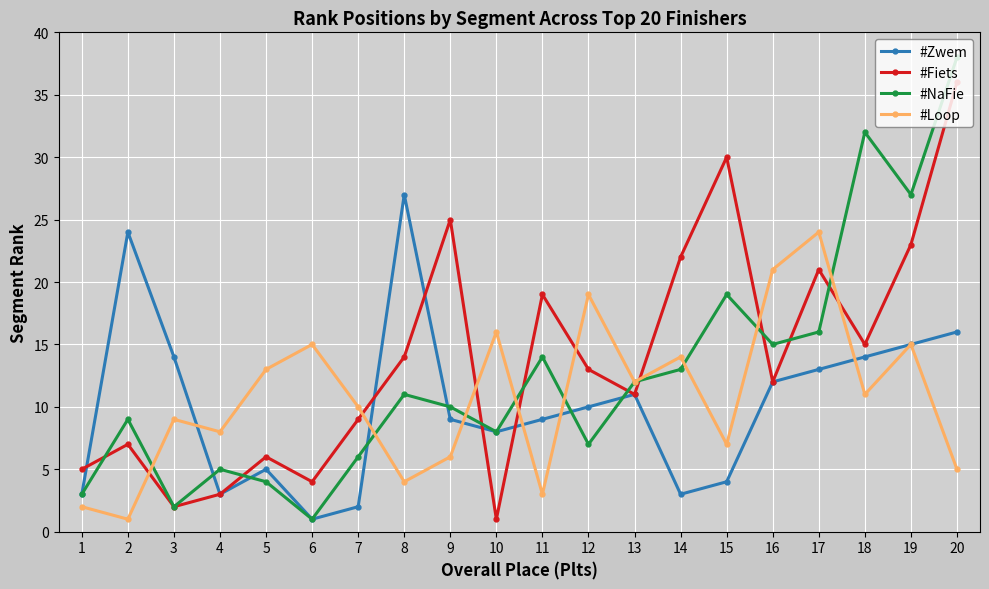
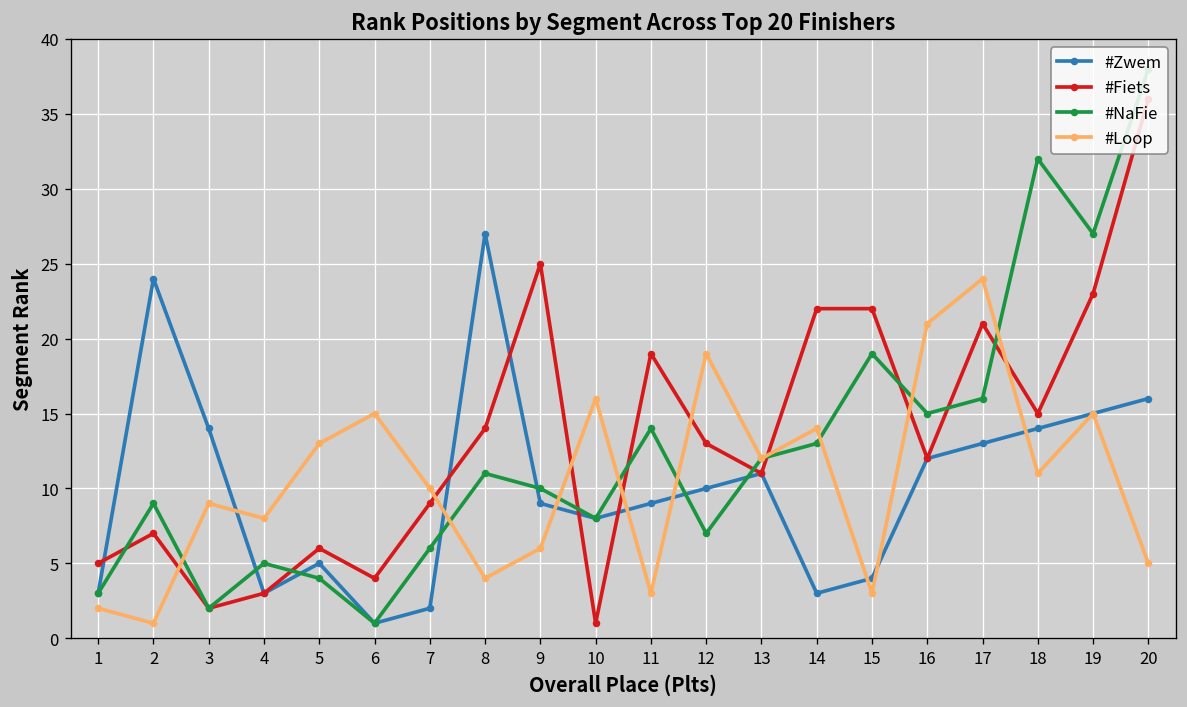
  {
    "#Zwem": {
      "2": 24,
      "3": 14,
      "5": 5,
      "7": 2,
      "8": 27,
      "9": 9,
      "11": 9,
      "12": 10,
      "14": 3,
      "15": 4,
      "17": 13,
      "18": 14,
      "20": 16
    },
    "#Fiets": {
      "1": 5,
      "2": 7,
      "5": 6,
      "6": 4,
      "7": 9,
      "8": 14,
      "9": 25,
      "10": 1,
      "11": 19,
      "12": 13,
      "14": 22,
-     "15": 30,
+     "15": 22,
      "17": 21,
      "18": 15,
      "19": 23
    },
    "#NaFie": {
      "2": 9,
      "4": 5,
      "5": 4,
      "7": 6,
      "8": 11,
      "9": 10,
      "11": 14,
      "12": 7,
      "14": 13,
      "15": 19,
      "16": 15,
      "17": 16,
      "18": 32,
      "19": 27
    },
    "#Loop": {
      "1": 2,
      "2": 1,
      "3": 9,
      "4": 8,
      "5": 13,
      "6": 15,
      "7": 10,
      "8": 4,
      "9": 6,
      "10": 16,
      "11": 3,
      "12": 19,
      "14": 14,
-     "15": 7,
+     "15": 3,
      "16": 21,
      "17": 24,
      "18": 11,
      "20": 5
    }
  }
